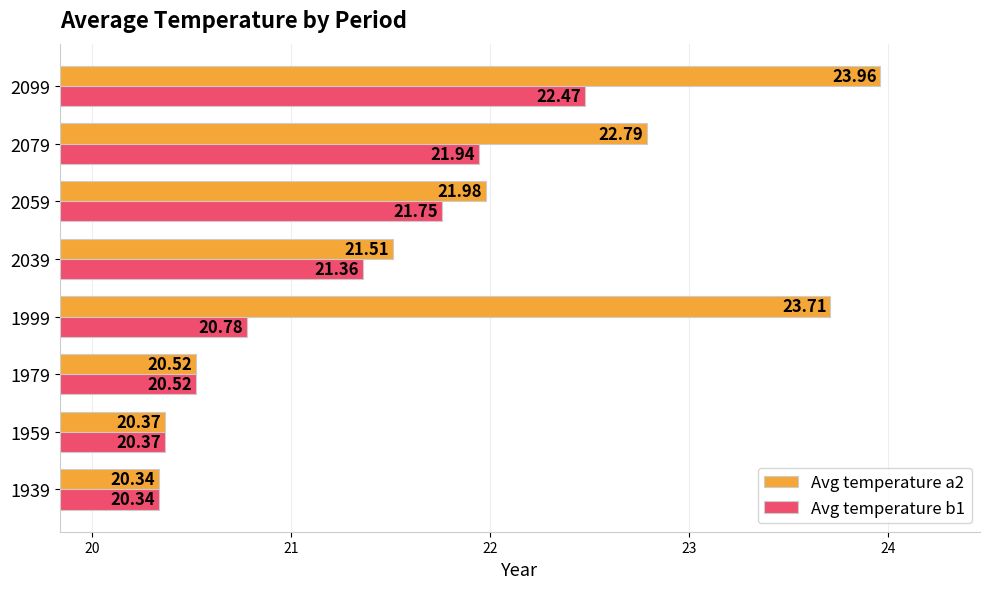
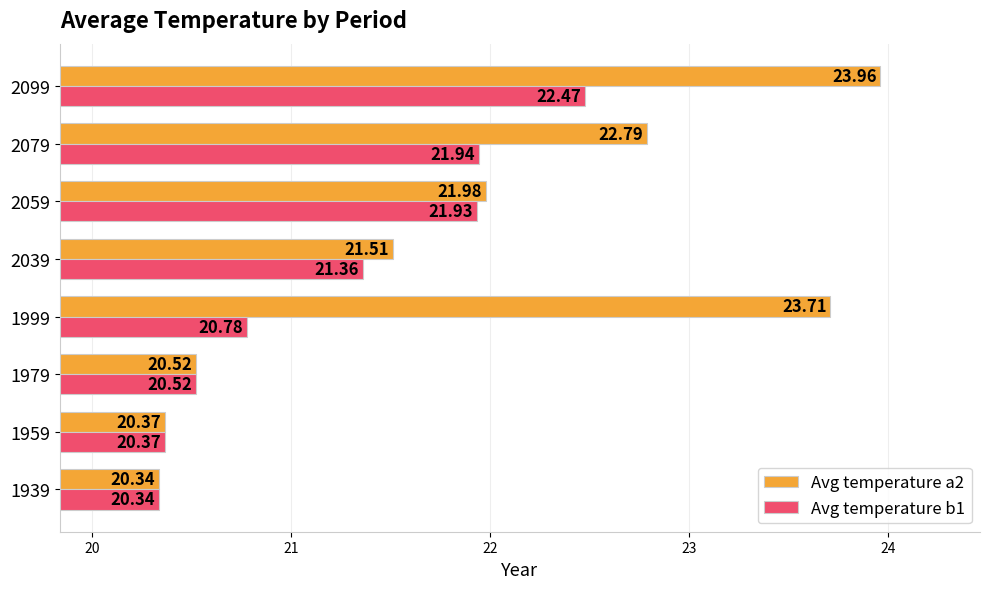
  {
    "Avg temperature a2": {
      "2099": 23.96,
      "2079": 22.79,
      "2059": 21.98,
      "2039": 21.51,
      "1999": 23.71,
      "1979": 20.52,
      "1959": 20.37,
      "1939": 20.34
    },
    "Avg temperature b1": {
      "2099": 22.47,
      "2079": 21.94,
-     "2059": 21.75,
+     "2059": 21.93,
      "2039": 21.36,
      "1999": 20.78,
      "1979": 20.52,
      "1959": 20.37,
      "1939": 20.34
    }
  }
